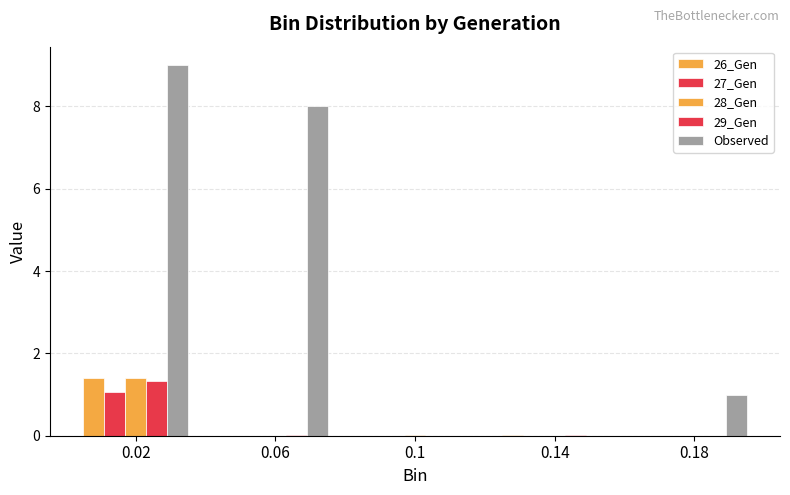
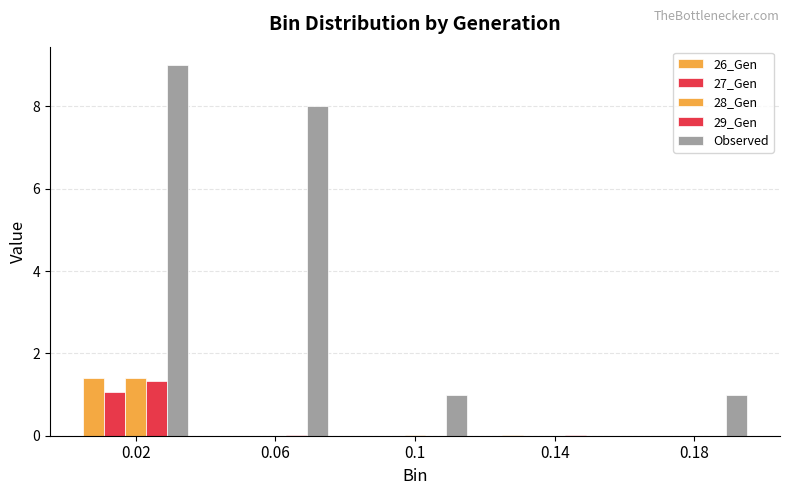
  {
    "Observed": {
      "0.02": 9,
      "0.06": 8,
-     "0.1": 0,
+     "0.1": 1,
      "0.14": 0,
      "0.18": 1
    }
  }
